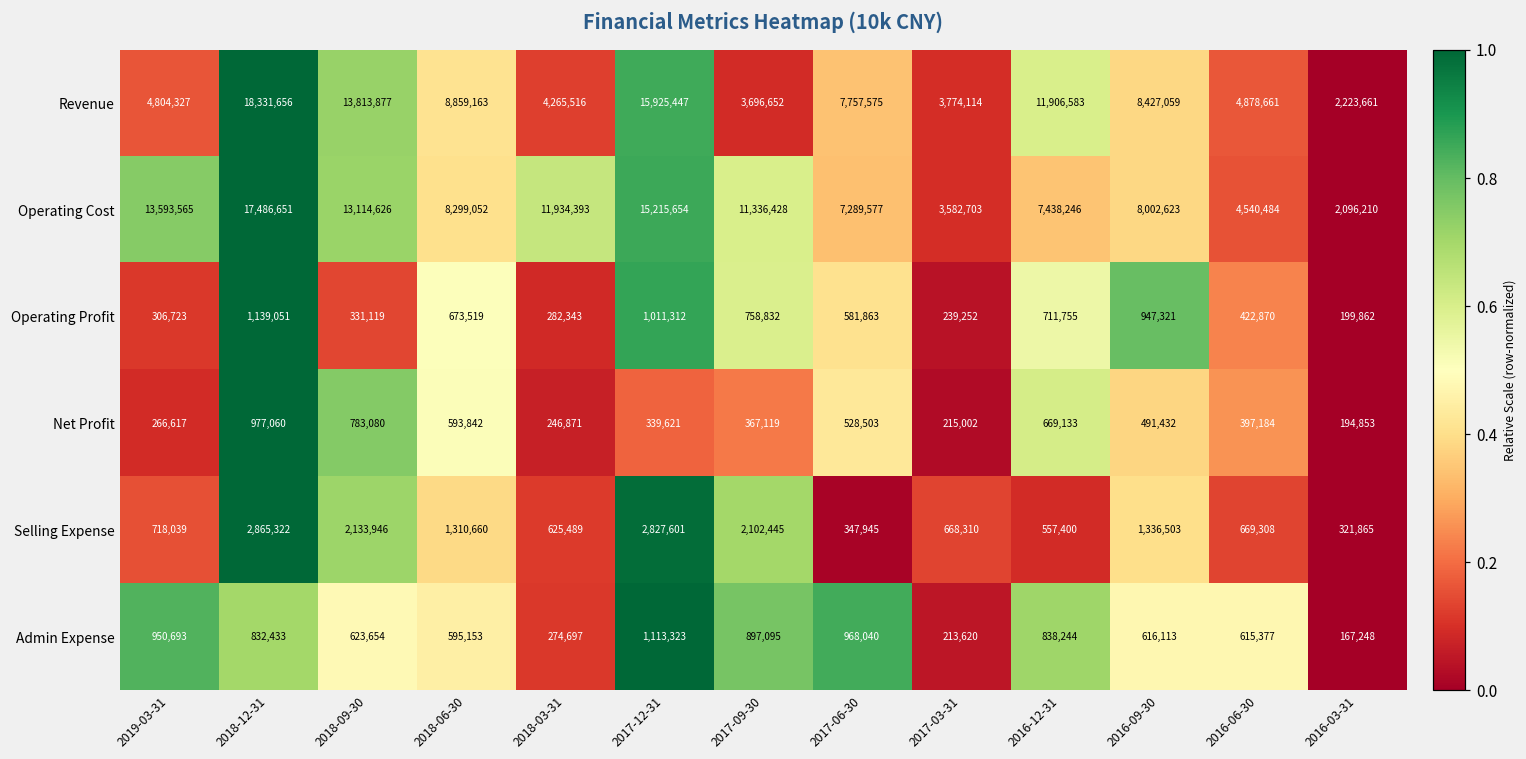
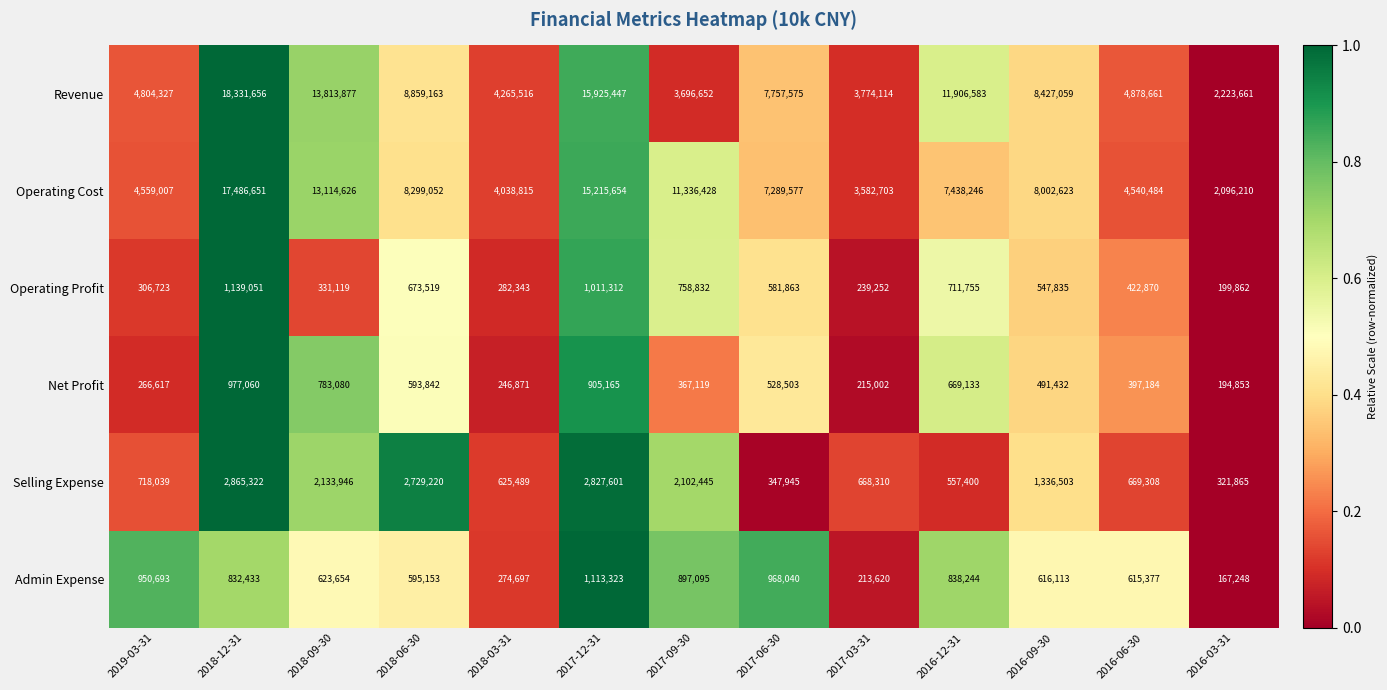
  {
    "Revenue": {
      "2019-03-31": "4,804,327",
      "2018-12-31": "18,331,656",
      "2018-09-30": "13,813,877",
      "2018-06-30": "8,859,163",
      "2018-03-31": "4,265,516",
      "2017-12-31": "15,925,447",
      "2017-09-30": "3,696,652",
      "2017-06-30": "7,757,575",
      "2017-03-31": "3,774,114",
      "2016-12-31": "11,906,583",
      "2016-09-30": "8,427,059",
      "2016-06-30": "4,878,661",
      "2016-03-31": "2,223,661"
    },
    "Operating Cost": {
-     "2019-03-31": "13,593,565",
+     "2019-03-31": "4,559,007",
      "2018-12-31": "17,486,651",
      "2018-09-30": "13,114,626",
      "2018-06-30": "8,299,052",
-     "2018-03-31": "11,934,393",
+     "2018-03-31": "4,038,815",
      "2017-12-31": "15,215,654",
      "2017-09-30": "11,336,428",
      "2017-06-30": "7,289,577",
      "2017-03-31": "3,582,703",
      "2016-12-31": "7,438,246",
      "2016-09-30": "8,002,623",
      "2016-06-30": "4,540,484",
      "2016-03-31": "2,096,210"
    },
    "Operating Profit": {
      "2019-03-31": "306,723",
      "2018-12-31": "1,139,051",
      "2018-09-30": "331,119",
      "2018-06-30": "673,519",
      "2018-03-31": "282,343",
      "2017-12-31": "1,011,312",
      "2017-09-30": "758,832",
      "2017-06-30": "581,863",
      "2017-03-31": "239,252",
      "2016-12-31": "711,755",
-     "2016-09-30": "947,321",
+     "2016-09-30": "547,835",
      "2016-06-30": "422,870",
      "2016-03-31": "199,862"
    },
    "Net Profit": {
      "2019-03-31": "266,617",
      "2018-12-31": "977,060",
      "2018-09-30": "783,080",
      "2018-06-30": "593,842",
      "2018-03-31": "246,871",
-     "2017-12-31": "339,621",
+     "2017-12-31": "905,165",
      "2017-09-30": "367,119",
      "2017-06-30": "528,503",
      "2017-03-31": "215,002",
      "2016-12-31": "669,133",
      "2016-09-30": "491,432",
      "2016-06-30": "397,184",
      "2016-03-31": "194,853"
    },
    "Selling Expense": {
      "2019-03-31": "718,039",
      "2018-12-31": "2,865,322",
      "2018-09-30": "2,133,946",
-     "2018-06-30": "1,310,660",
+     "2018-06-30": "2,729,220",
      "2018-03-31": "625,489",
      "2017-12-31": "2,827,601",
      "2017-09-30": "2,102,445",
      "2017-06-30": "347,945",
      "2017-03-31": "668,310",
      "2016-12-31": "557,400",
      "2016-09-30": "1,336,503",
      "2016-06-30": "669,308",
      "2016-03-31": "321,865"
    },
    "Admin Expense": {
      "2019-03-31": "950,693",
      "2018-12-31": "832,433",
      "2018-09-30": "623,654",
      "2018-06-30": "595,153",
      "2018-03-31": "274,697",
      "2017-12-31": "1,113,323",
      "2017-09-30": "897,095",
      "2017-06-30": "968,040",
      "2017-03-31": "213,620",
      "2016-12-31": "838,244",
      "2016-09-30": "616,113",
      "2016-06-30": "615,377",
      "2016-03-31": "167,248"
    }
  }
